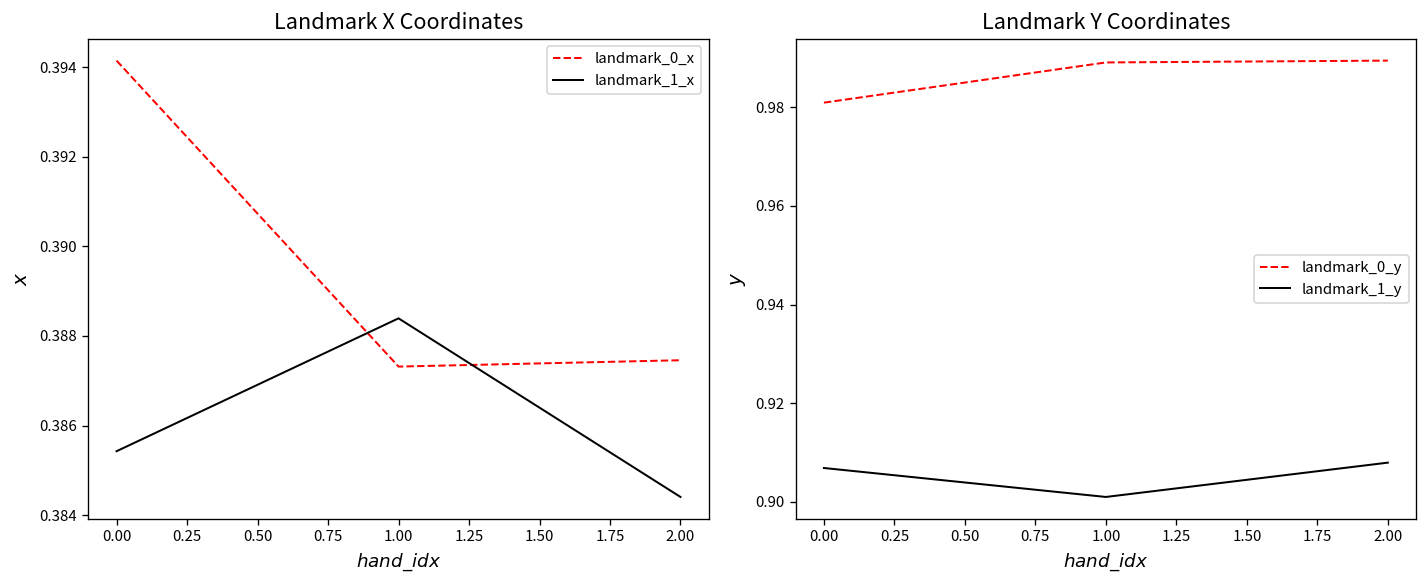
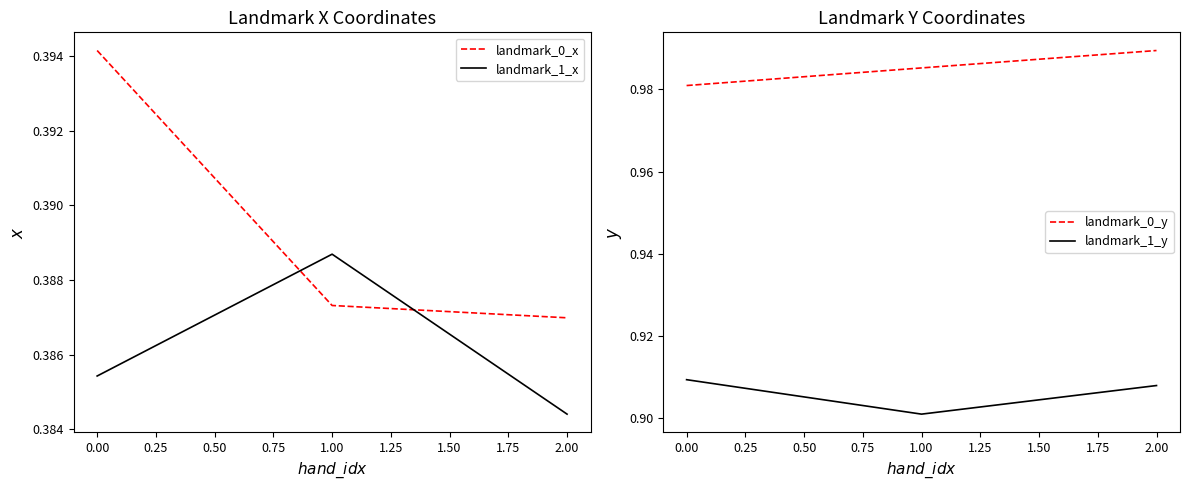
  {
    "Landmark X Coordinates": {
      "landmark_0_x": {
        "0.00": 0.3941,
        "1.00": 0.3873,
-       "2.00": 0.3875
+       "2.00": 0.3870
      },
      "landmark_1_x": {
        "0.00": 0.3854,
-       "1.00": 0.3884,
+       "1.00": 0.3887,
        "2.00": 0.3844
      }
    },
    "Landmark Y Coordinates": {
      "landmark_0_y": {
        "0.00": 0.981,
-       "1.00": 0.989,
+       "1.00": 0.985,
        "2.00": 0.989
      },
      "landmark_1_y": {
-       "0.00": 0.907,
+       "0.00": 0.909,
        "1.00": 0.901,
        "2.00": 0.908
      }
    }
  }
